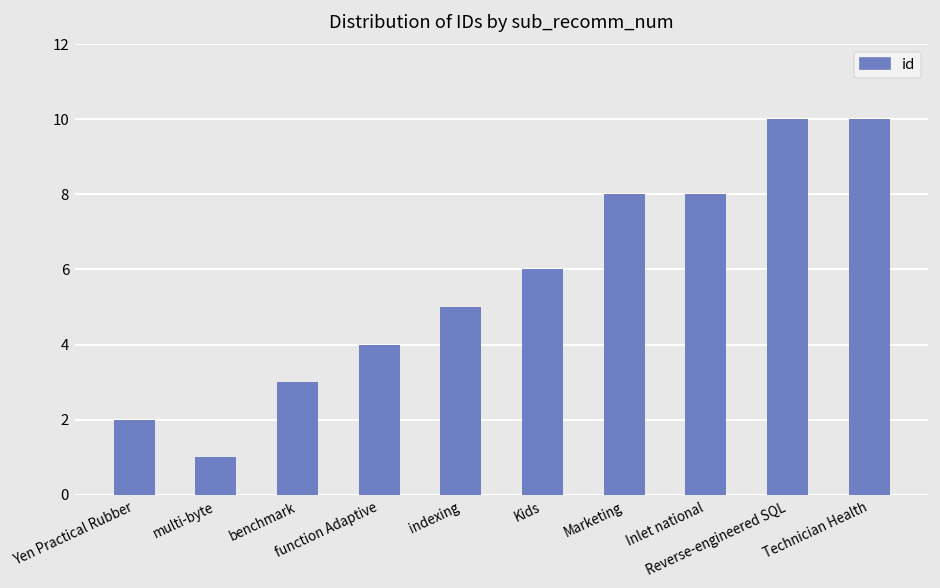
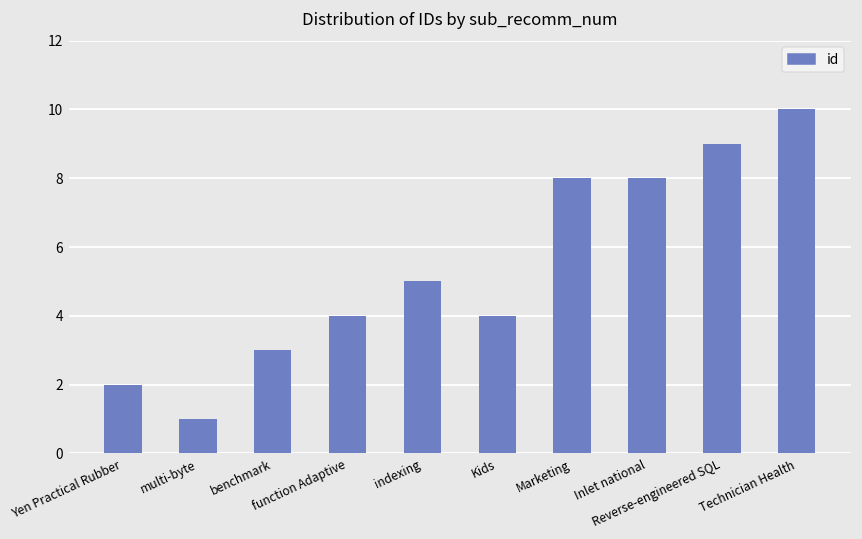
  {
    "Yen Practical Rubber": 2,
    "multi-byte": 1,
    "benchmark": 3,
    "function Adaptive": 4,
    "indexing": 5,
-   "Kids": 6,
+   "Kids": 4,
    "Marketing": 8,
    "Inlet national": 8,
-   "Reverse-engineered SQL": 10,
+   "Reverse-engineered SQL": 9,
    "Technician Health": 10
  }
